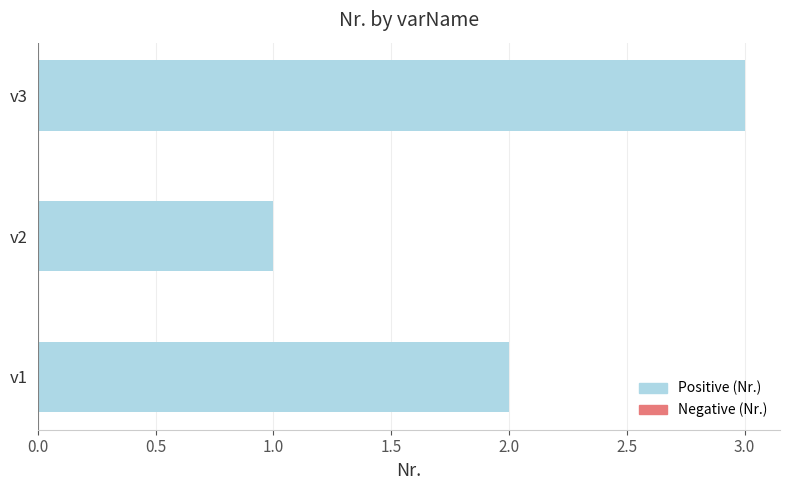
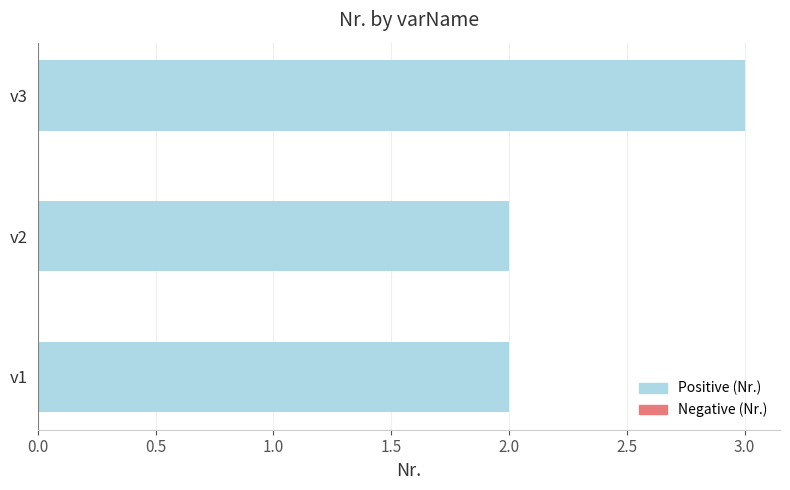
  {
    "v3": 3,
-   "v2": 1,
+   "v2": 2,
    "v1": 2
  }
